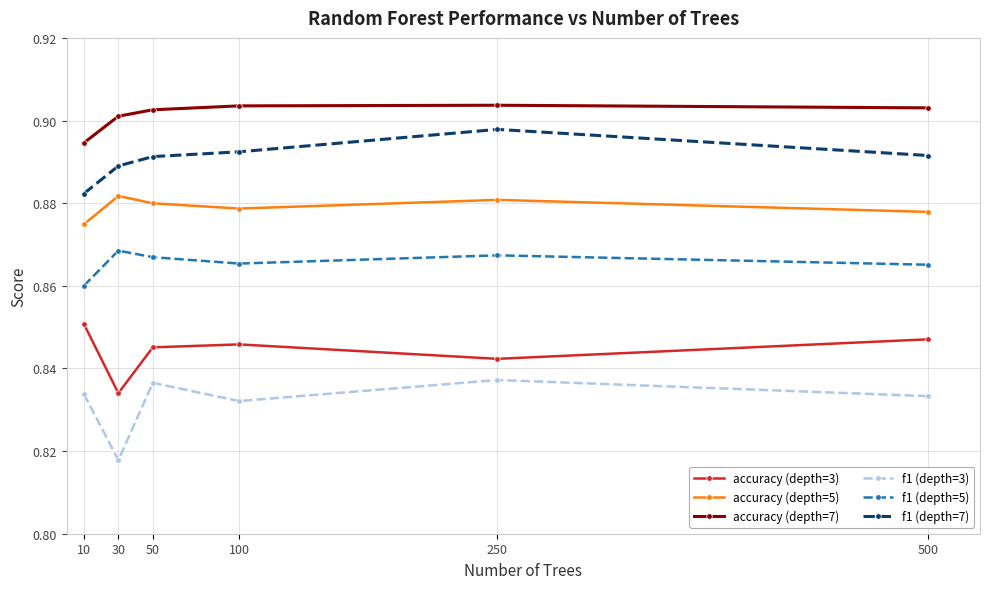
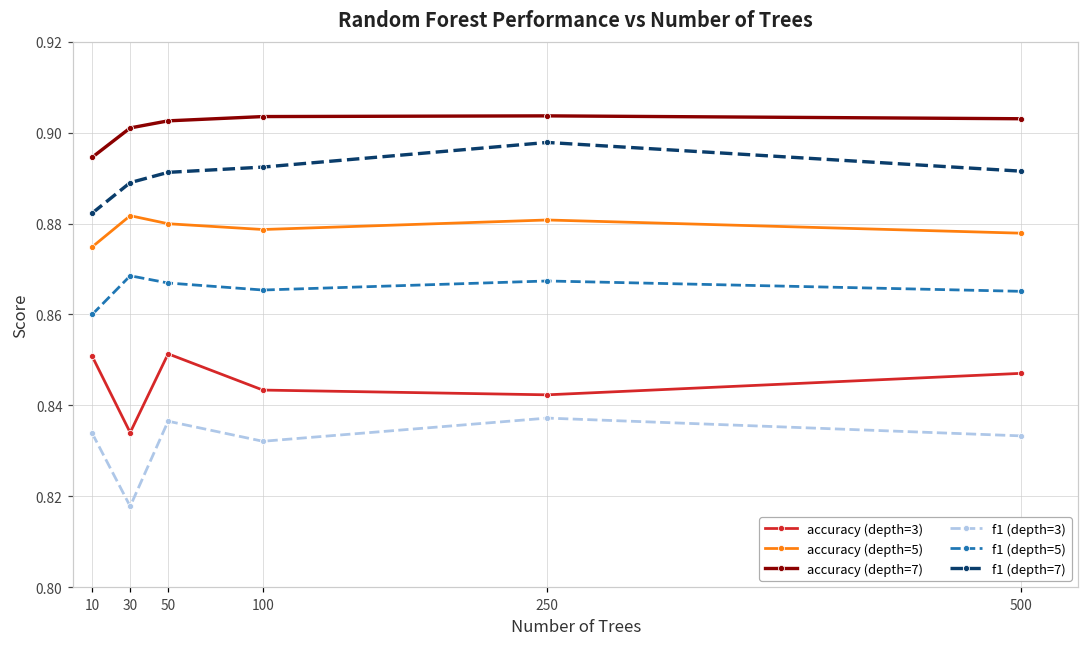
  {
    "accuracy (depth=3)": {
      "10": 0.851,
      "30": 0.834,
-     "50": 0.845,
-     "100": 0.846,
+     "50": 0.851,
+     "100": 0.843,
      "250": 0.842,
      "500": 0.847
    },
    "accuracy (depth=5)": {
      "10": 0.875,
      "30": 0.882,
      "50": 0.880,
      "100": 0.879,
      "250": 0.881,
      "500": 0.878
    },
    "accuracy (depth=7)": {
      "10": 0.895,
      "30": 0.901,
      "50": 0.903,
      "100": 0.904,
      "250": 0.904,
      "500": 0.903
    },
    "f1 (depth=3)": {
      "10": 0.834,
      "30": 0.818,
      "50": 0.837,
      "100": 0.832,
      "250": 0.837,
      "500": 0.833
    },
    "f1 (depth=5)": {
      "10": 0.860,
      "30": 0.869,
      "50": 0.867,
      "100": 0.865,
      "250": 0.867,
      "500": 0.865
    },
    "f1 (depth=7)": {
      "10": 0.882,
      "30": 0.889,
      "50": 0.891,
      "100": 0.892,
      "250": 0.898,
      "500": 0.892
    }
  }
